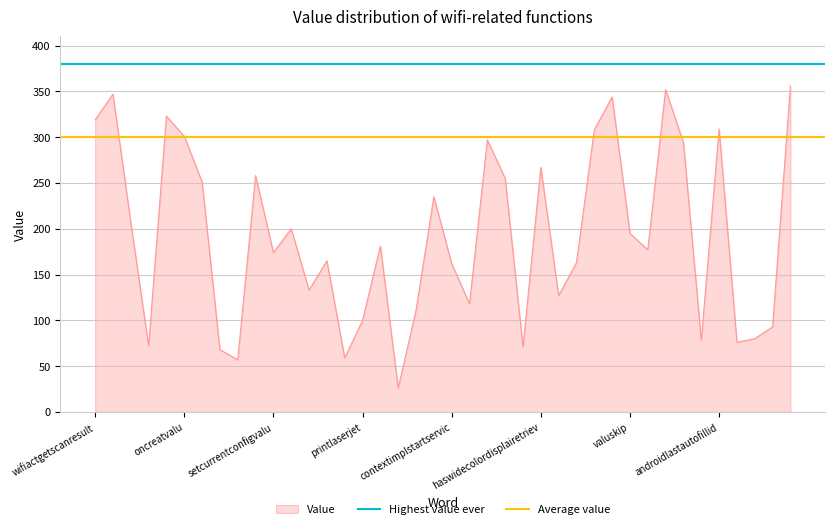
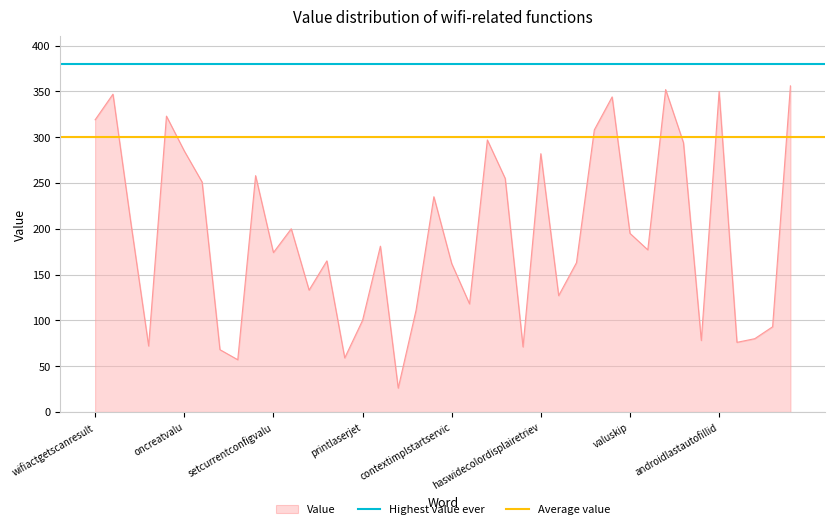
  {
    "wifiactgetscanresult": 320,
-   "oncreatvalu": 300,
+   "oncreatvalu": 290,
    "setcurrentconfigvalu": 170,
    "printlaserjet": 100,
    "contextimplstartservic": 160,
-   "haswidecolordisplairetriev": 270,
+   "haswidecolordisplairetriev": 280,
    "valuskip": 200,
-   "androidlastautofillid": 310
+   "androidlastautofillid": 350
  }
